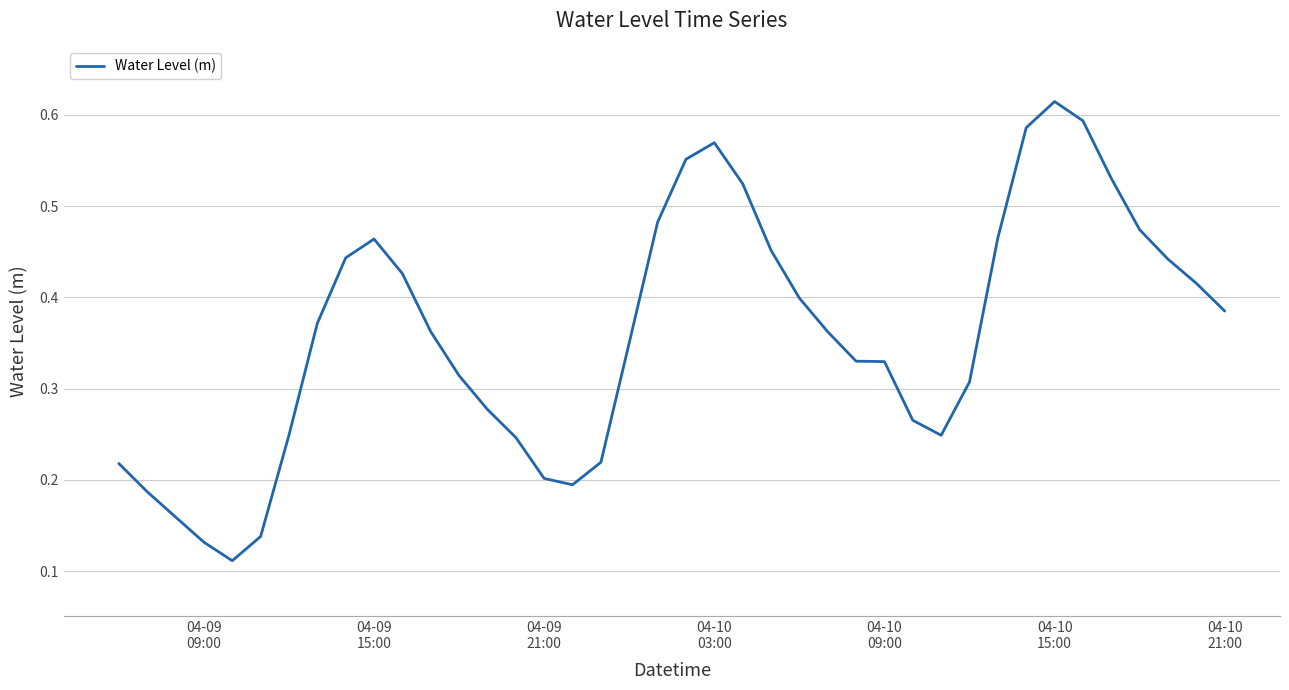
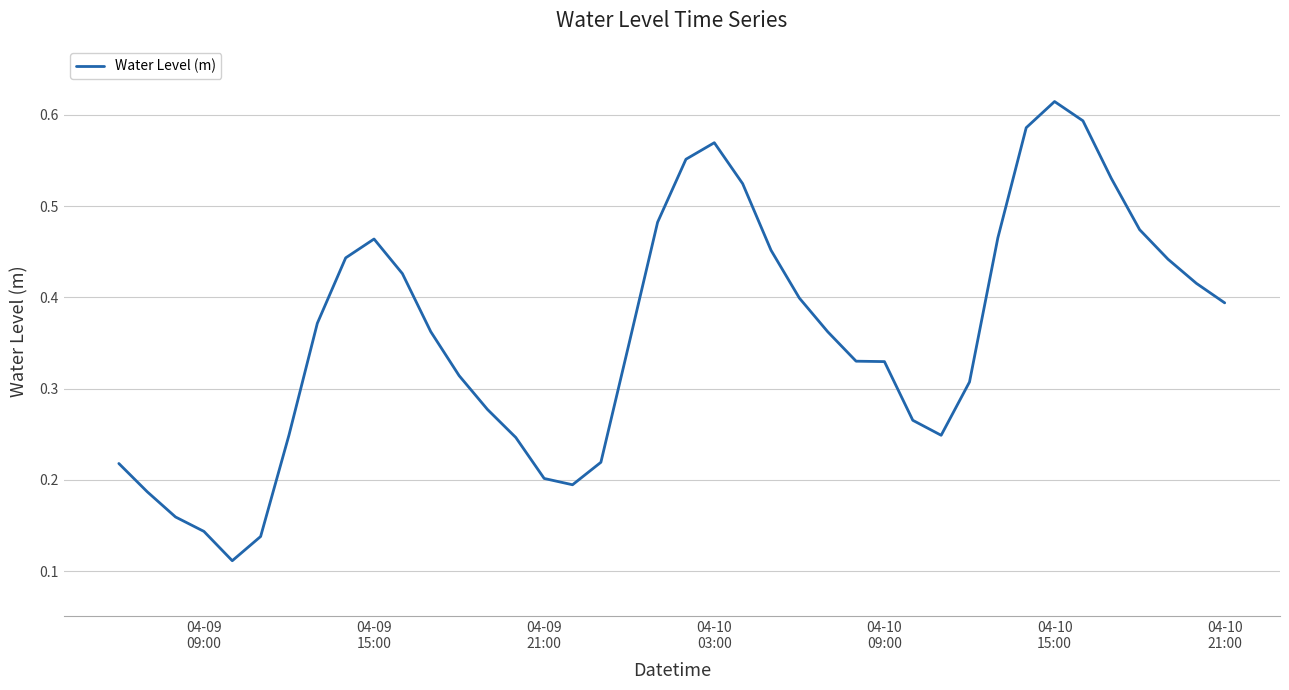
  {
-   "04-09 09:00": 0.13,
+   "04-09 09:00": 0.14,
    "04-09 15:00": 0.46,
    "04-09 21:00": 0.20,
    "04-10 03:00": 0.57,
    "04-10 09:00": 0.33,
    "04-10 15:00": 0.61,
-   "04-10 21:00": 0.385
+   "04-10 21:00": 0.394
  }
